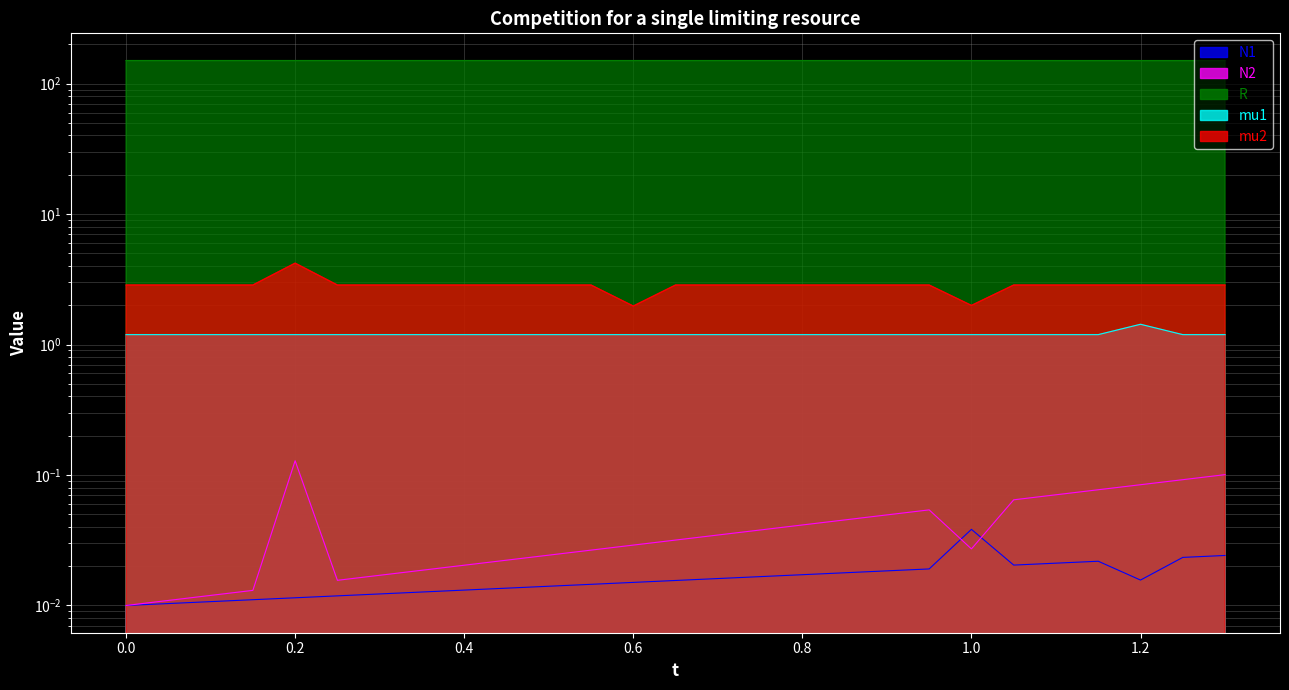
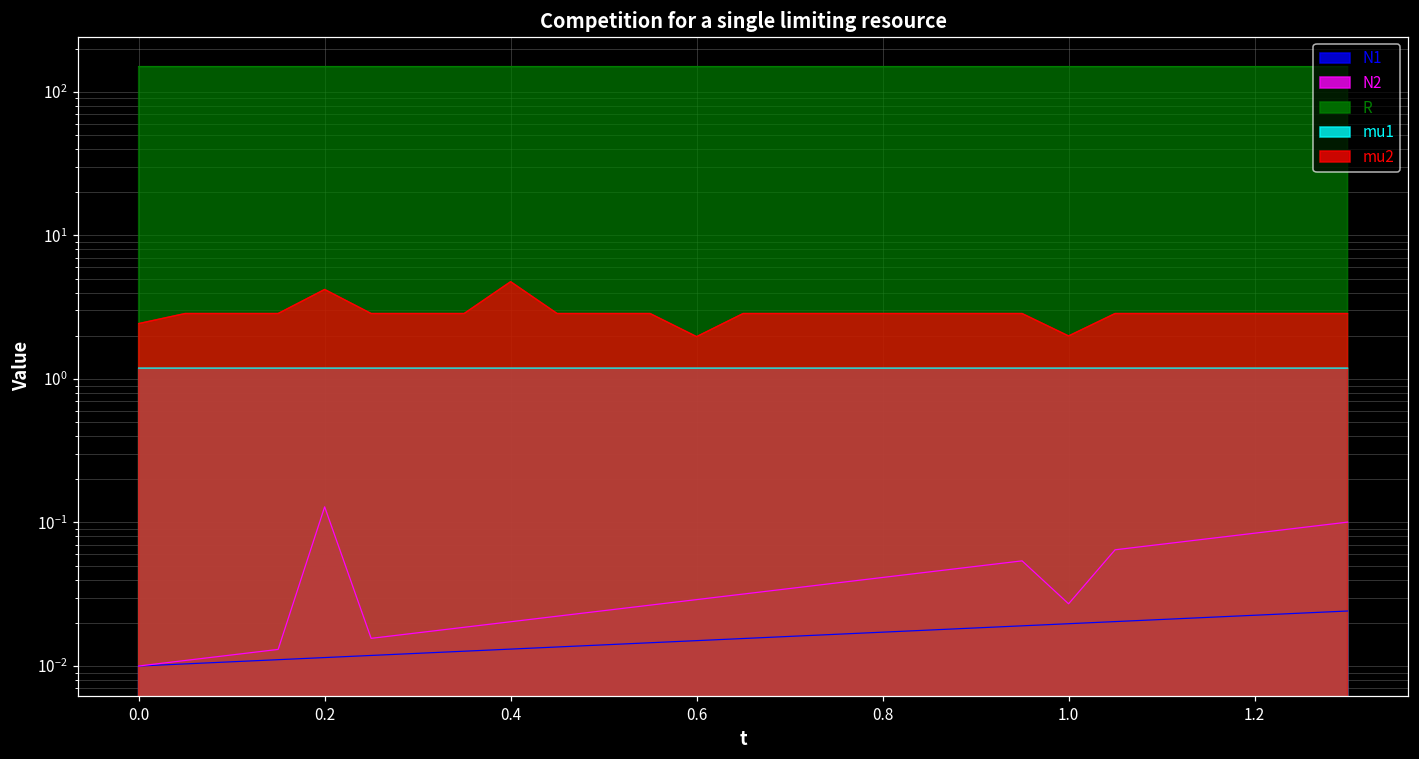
  {
    "N1": {
      "0.2": 0.011,
      "0.4": 0.013,
      "0.6": 0.015,
      "0.8": 0.017,
-     "1.0": 0.038,
-     "1.2": 0.016
+     "1.0": 0.020,
+     "1.2": 0.023
    },
    "N2": {
      "0.2": 0.13,
      "0.4": 0.020,
      "0.6": 0.029,
      "0.8": 0.041,
      "1.0": 0.027,
      "1.2": 0.08
    },
    "R": {
      "0.0": 150,
      "0.2": 150,
      "0.4": 150,
      "0.6": 150,
      "0.8": 150,
      "1.0": 150,
      "1.2": 150
    },
    "mu1": {
      "0.0": 1.2,
      "0.2": 1.2,
      "0.4": 1.2,
      "0.6": 1.2,
      "0.8": 1.2,
      "1.0": 1.2,
-     "1.2": 1.4
+     "1.2": 1.2
    },
    "mu2": {
-     "0.0": 2.9,
+     "0.0": 2.4,
      "0.2": 4.2,
-     "0.4": 2.9,
+     "0.4": 4.8,
      "0.6": 2.0,
      "0.8": 2.9,
      "1.0": 2.0,
      "1.2": 2.9
    }
  }
